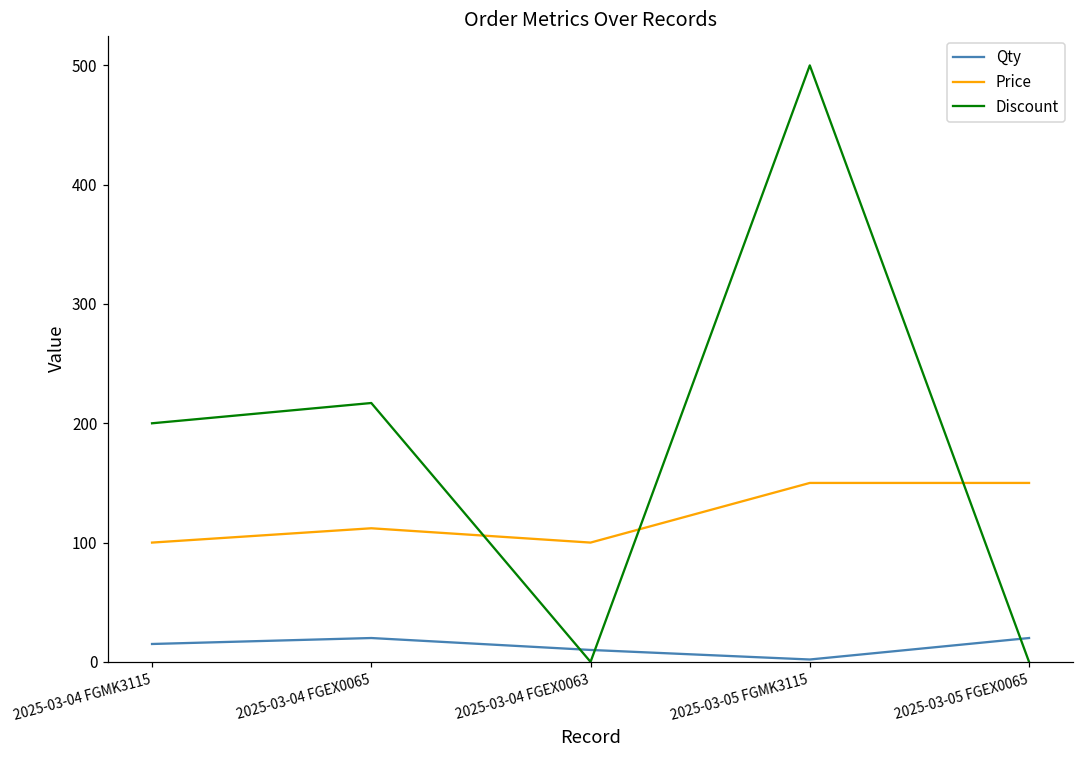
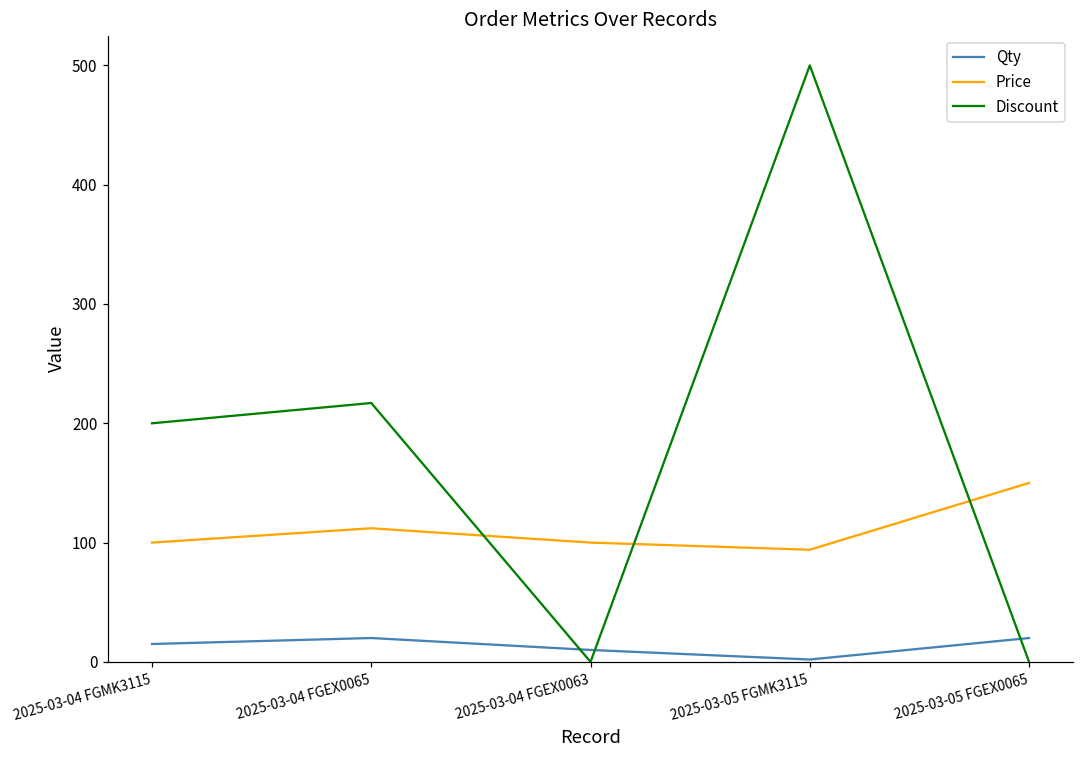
  {
    "Qty": {
      "2025-03-04 FGMK3115": 15,
      "2025-03-04 FGEX0065": 20,
      "2025-03-04 FGEX0063": 10,
      "2025-03-05 FGMK3115": 2,
      "2025-03-05 FGEX0065": 20
    },
    "Price": {
      "2025-03-04 FGMK3115": 100,
      "2025-03-04 FGEX0065": 112,
      "2025-03-04 FGEX0063": 100,
-     "2025-03-05 FGMK3115": 150,
+     "2025-03-05 FGMK3115": 94,
      "2025-03-05 FGEX0065": 150
    },
    "Discount": {
      "2025-03-04 FGMK3115": 200,
      "2025-03-04 FGEX0065": 217,
      "2025-03-04 FGEX0063": 0,
      "2025-03-05 FGMK3115": 500,
      "2025-03-05 FGEX0065": 0
    }
  }
